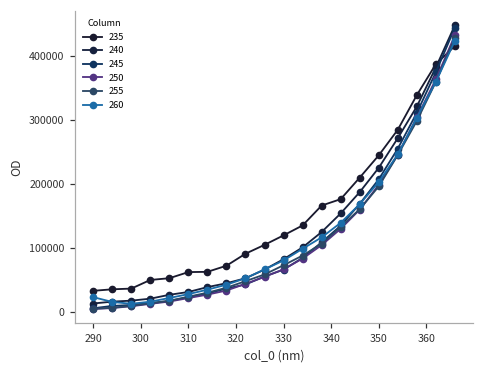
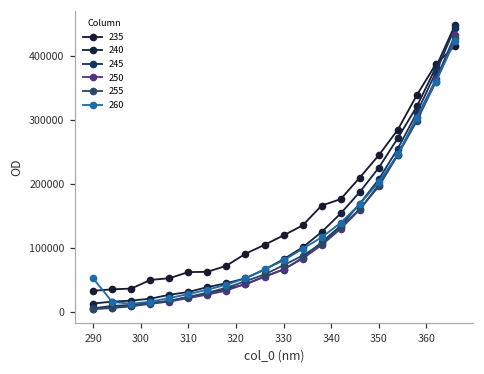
  {
    "260": {
-     "290": 20000
+     "290": 50000
    }
  }
